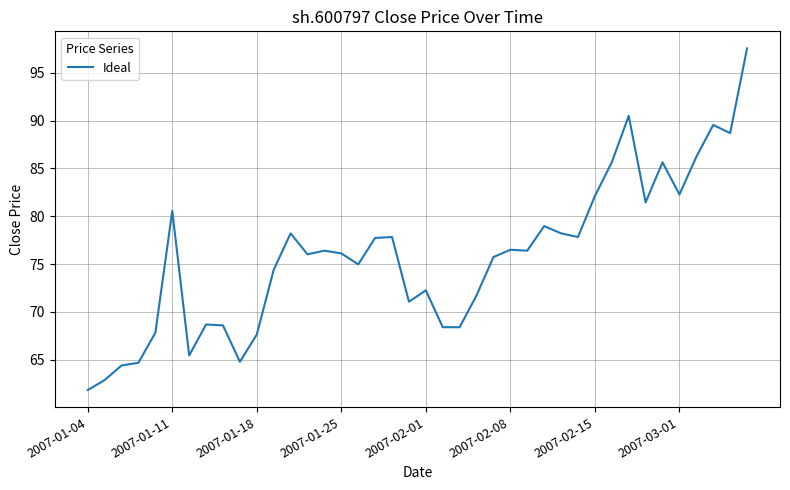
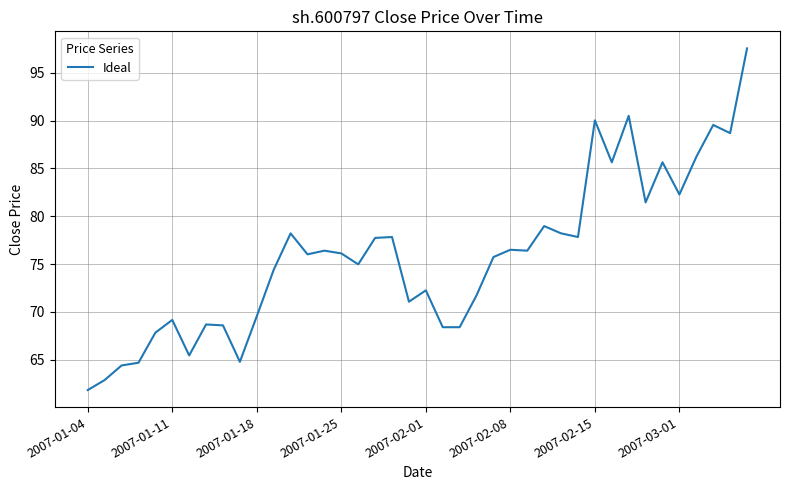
  {
    "2007-01-04": 62,
-   "2007-01-11": 81,
-   "2007-01-18": 68,
+   "2007-01-11": 69,
+   "2007-01-18": 70,
    "2007-01-25": 76,
    "2007-02-01": 72,
    "2007-02-08": 76,
-   "2007-02-15": 82,
+   "2007-02-15": 90,
    "2007-03-01": 82
  }
